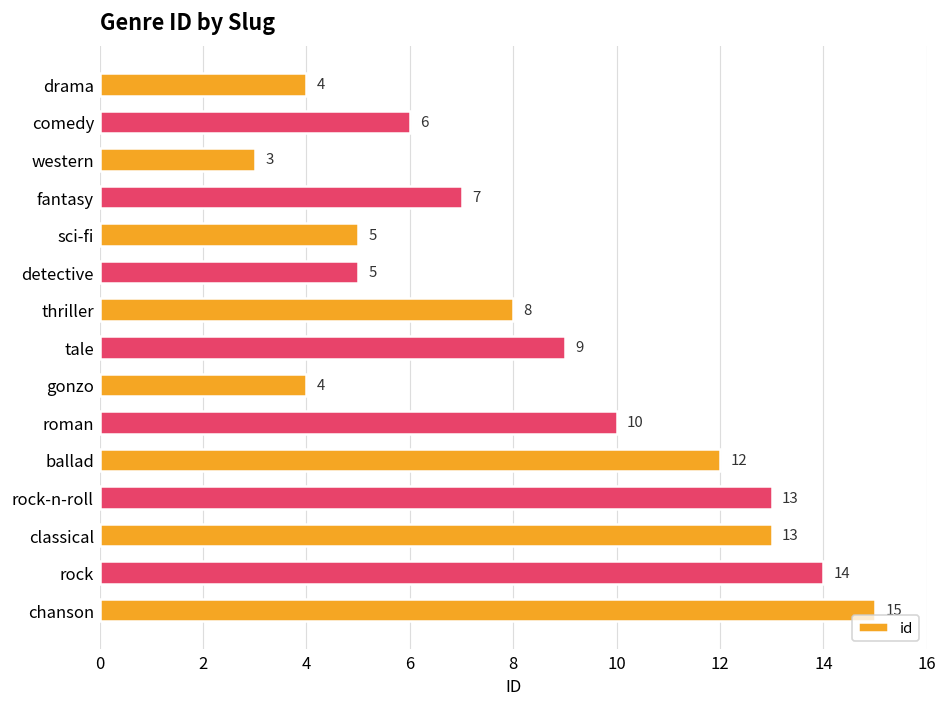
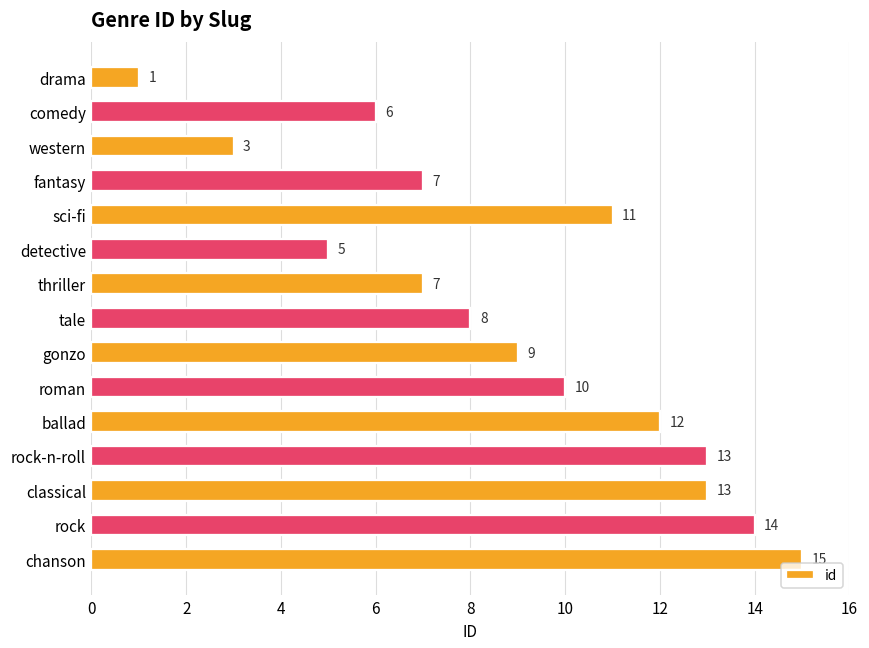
  {
-   "drama": 4,
+   "drama": 1,
    "comedy": 6,
    "western": 3,
    "fantasy": 7,
-   "sci-fi": 5,
+   "sci-fi": 11,
    "detective": 5,
-   "thriller": 8,
-   "tale": 9,
-   "gonzo": 4,
+   "thriller": 7,
+   "tale": 8,
+   "gonzo": 9,
    "roman": 10,
    "ballad": 12,
    "rock-n-roll": 13,
    "classical": 13,
    "rock": 14
  }
